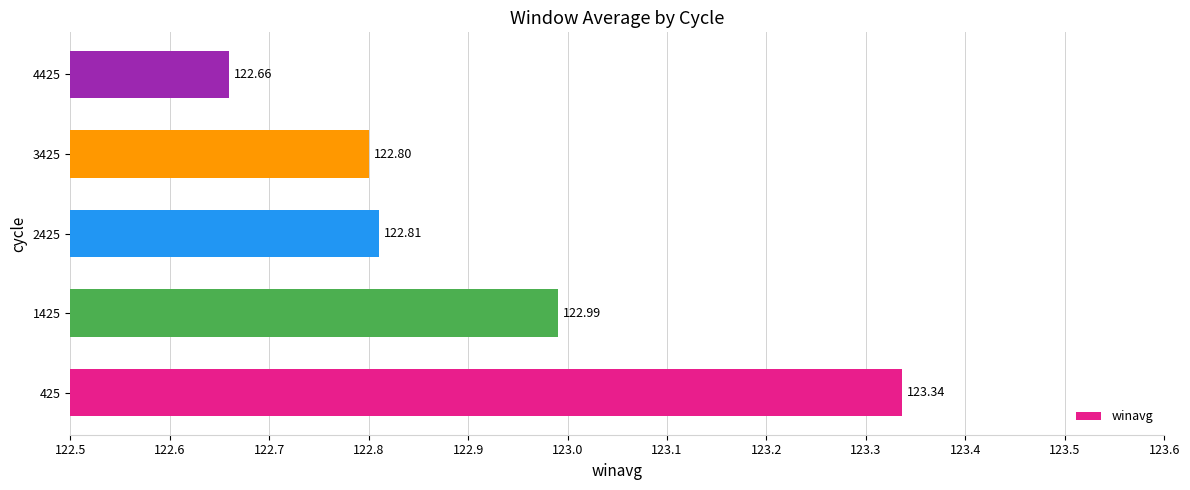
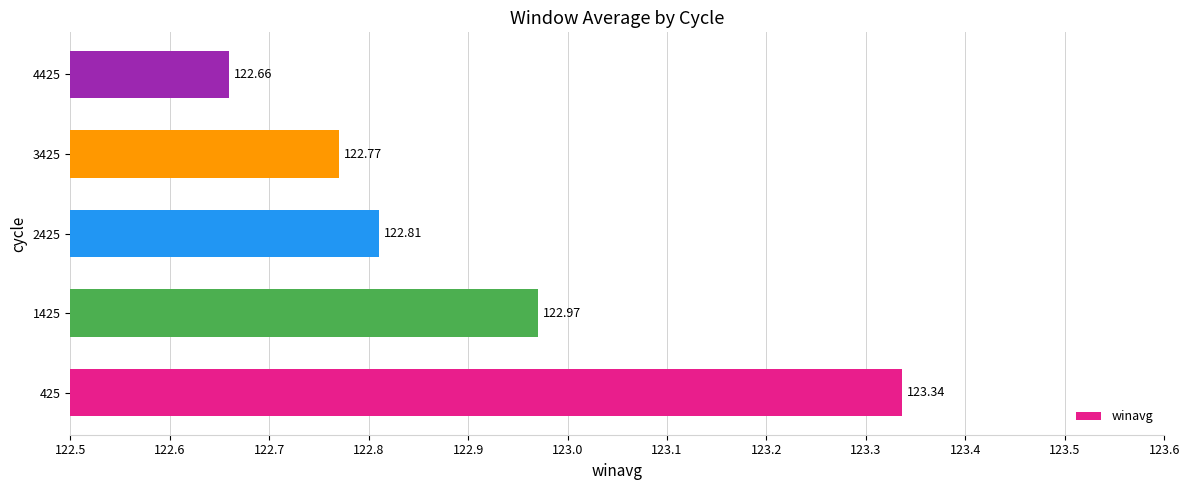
  {
    "4425": 122.66,
-   "3425": 122.80,
+   "3425": 122.77,
    "2425": 122.81,
-   "1425": 122.99,
+   "1425": 122.97,
    "425": 123.34
  }
